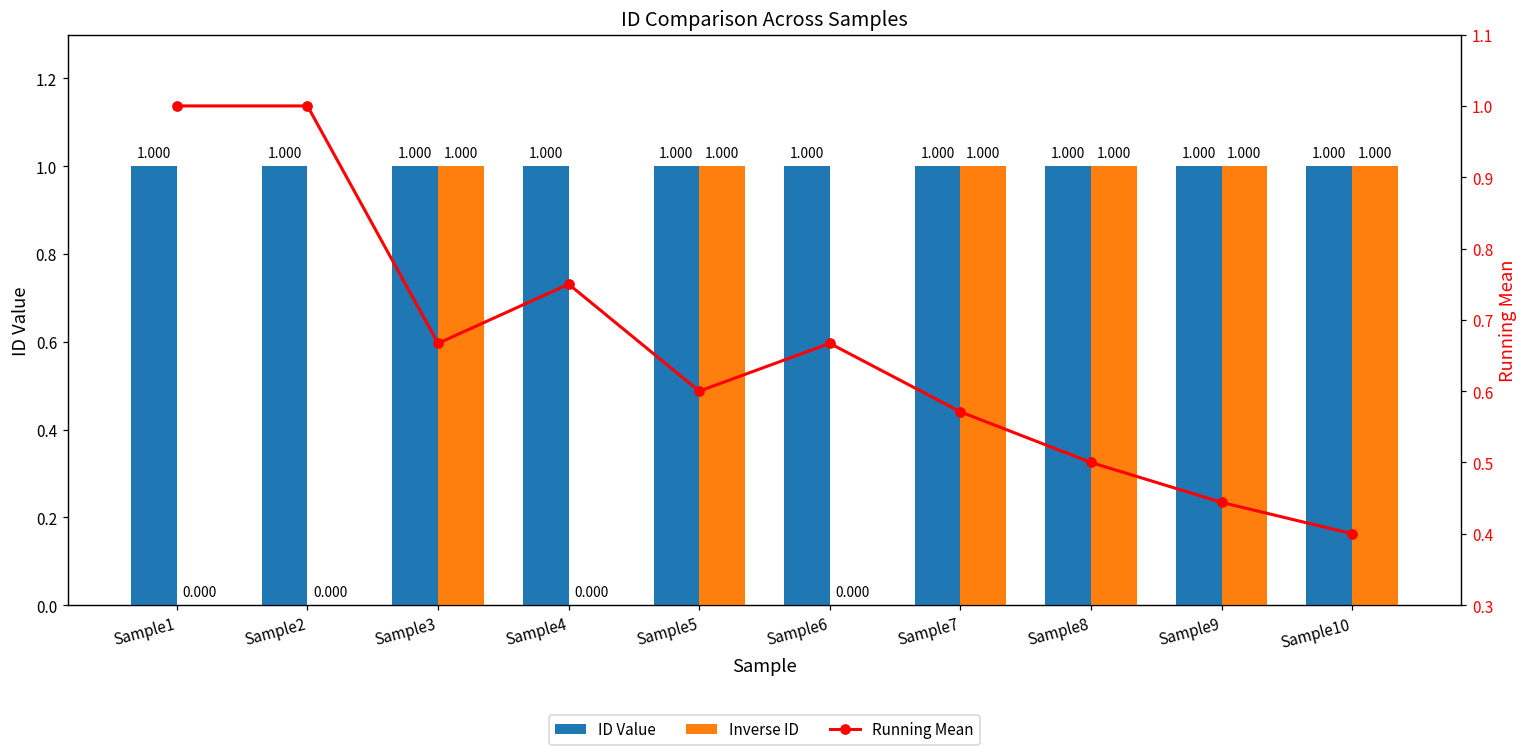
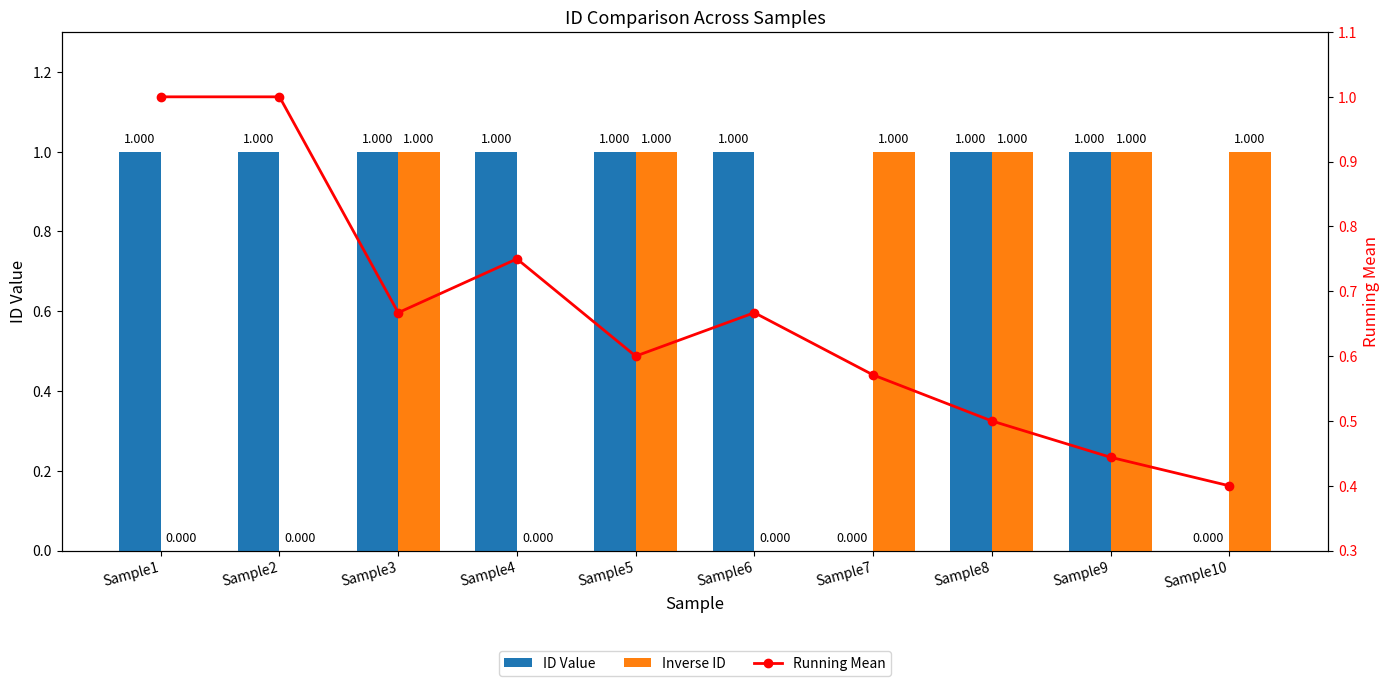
  {
    "ID Value": {
      "Sample1": 1.000,
      "Sample2": 1.000,
      "Sample3": 1.000,
      "Sample4": 1.000,
      "Sample5": 1.000,
      "Sample6": 1.000,
-     "Sample7": 1.000,
+     "Sample7": 0.000,
      "Sample8": 1.000,
      "Sample9": 1.000,
-     "Sample10": 1.000
+     "Sample10": 0.000
    },
    "Inverse ID": {
      "Sample1": 0.000,
      "Sample2": 0.000,
      "Sample3": 1.000,
      "Sample4": 0.000,
      "Sample5": 1.000,
      "Sample6": 0.000,
      "Sample7": 1.000,
      "Sample8": 1.000,
      "Sample9": 1.000,
      "Sample10": 1.000
    }
  }
